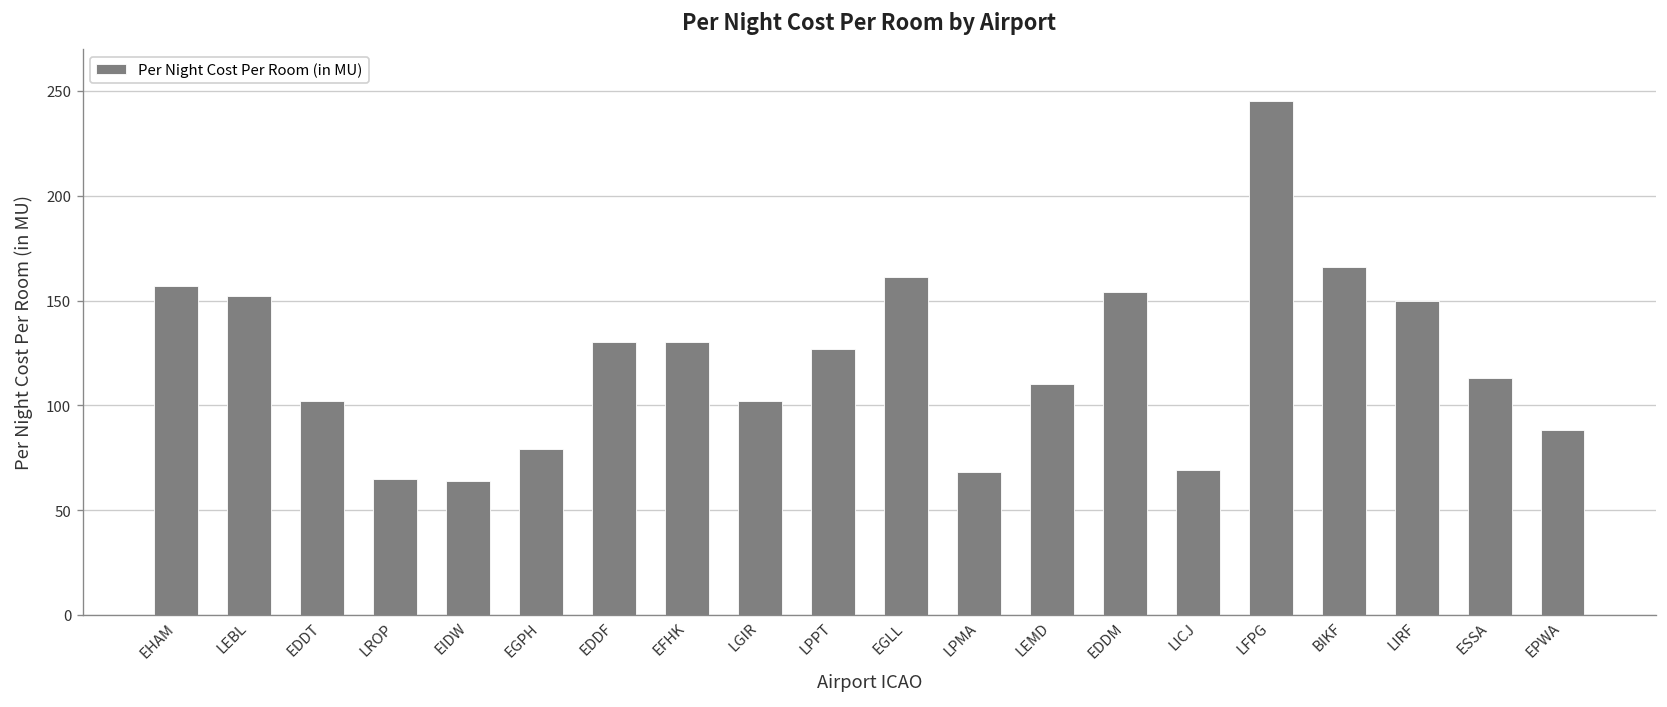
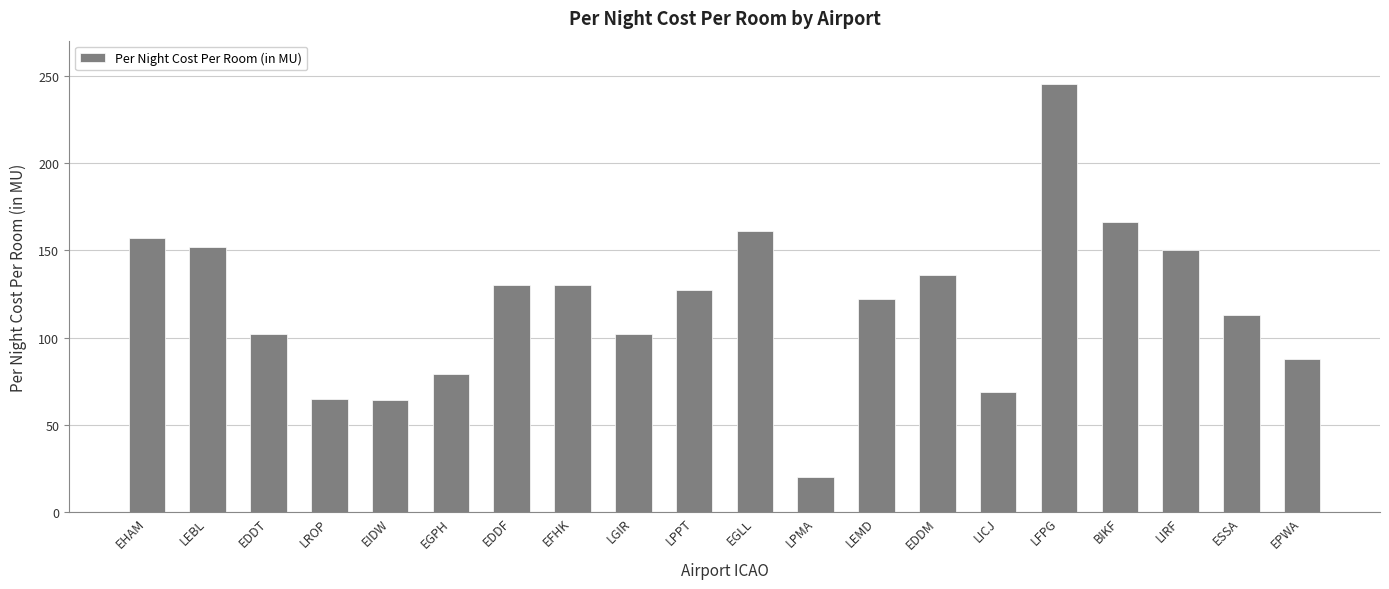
  {
    "EHAM": 157,
    "LEBL": 152,
    "EDDT": 102,
    "LROP": 65,
    "EIDW": 64,
    "EGPH": 79,
    "EDDF": 130,
    "EFHK": 130,
    "LGIR": 102,
    "LPPT": 127,
    "EGLL": 161,
-   "LPMA": 68,
-   "LEMD": 110,
-   "EDDM": 154,
+   "LPMA": 20,
+   "LEMD": 122,
+   "EDDM": 136,
    "LICJ": 69,
    "LFPG": 245,
    "BIKF": 166,
    "LIRF": 150,
    "ESSA": 113,
    "EPWA": 88
  }
